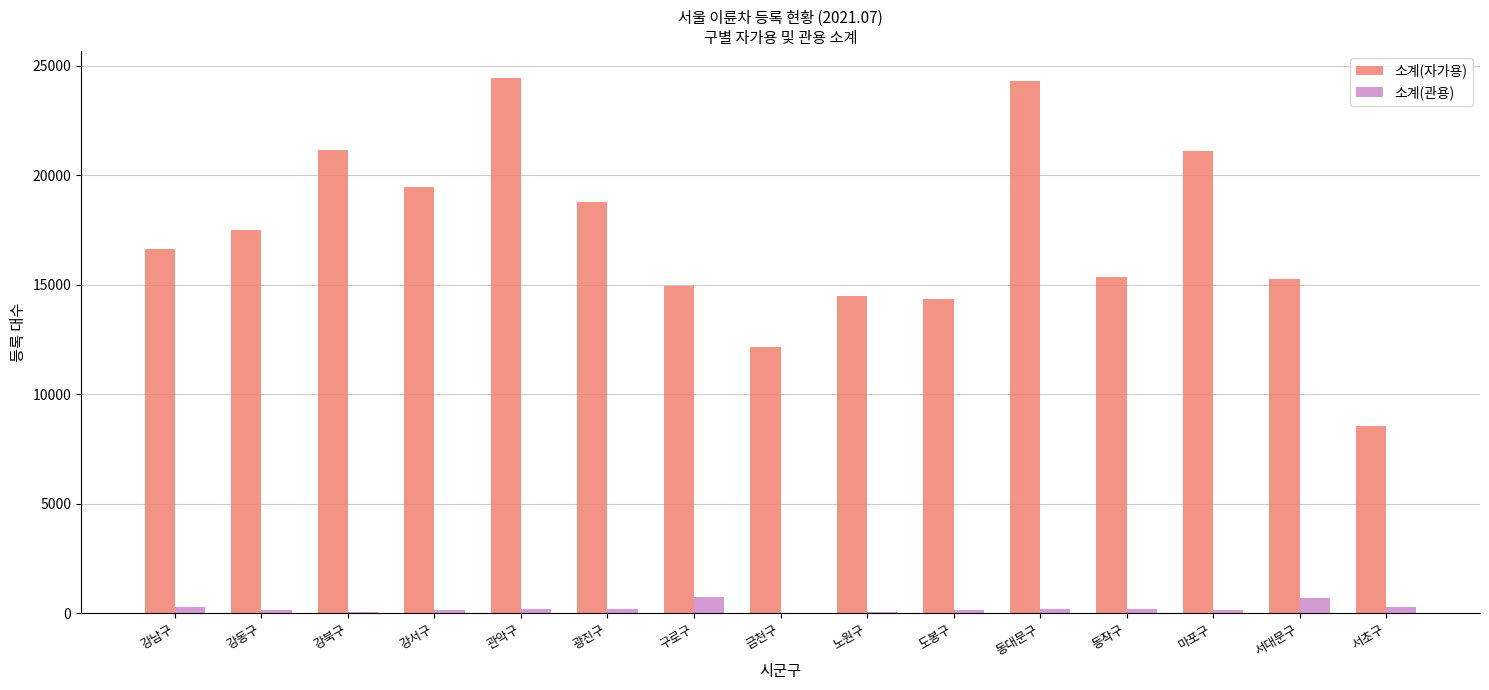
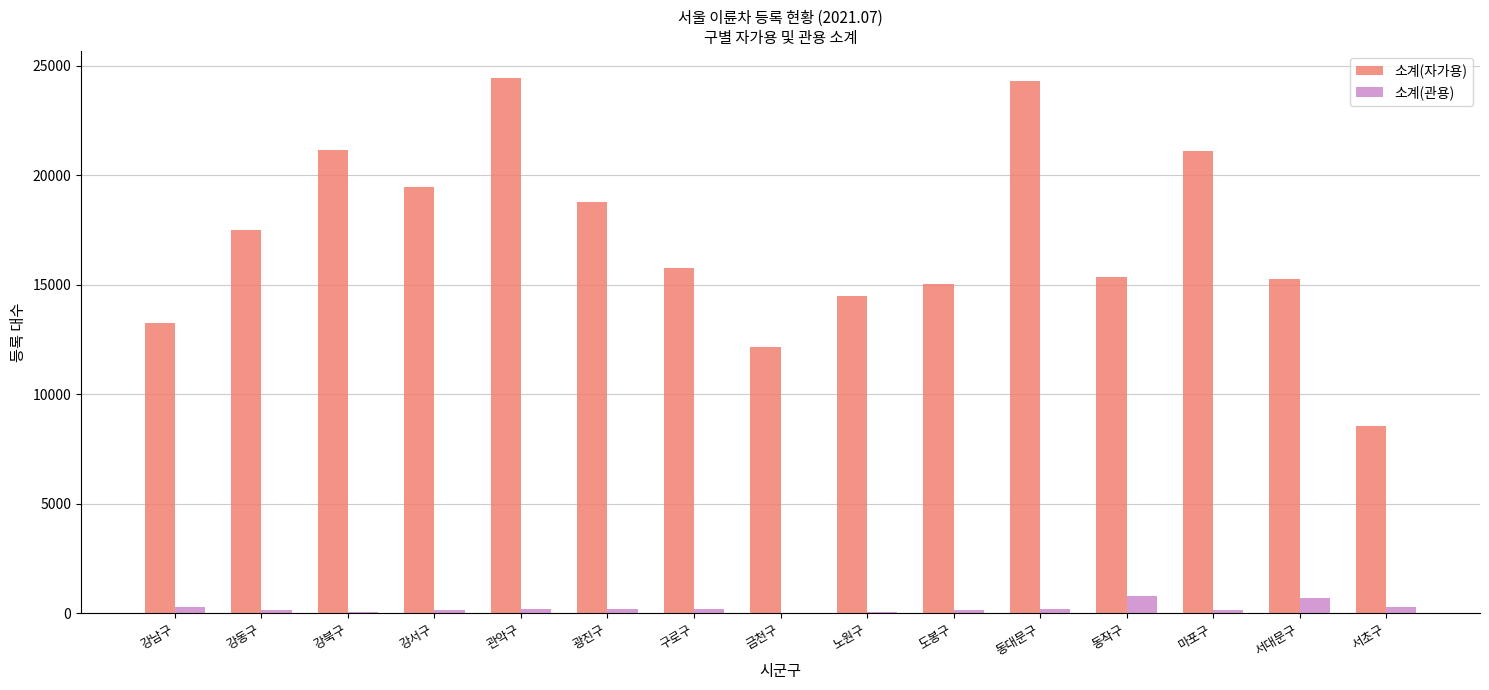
  {
    "소계(자가용)": {
-     "강남구": 16600,
+     "강남구": 13300,
      "강동구": 17500,
      "강북구": 21200,
      "강서구": 19500,
      "관악구": 24500,
      "광진구": 18800,
-     "구로구": 14900,
+     "구로구": 15800,
      "금천구": 12200,
      "노원구": 14500,
-     "도봉구": 14400,
+     "도봉구": 15100,
      "동대문구": 24300,
      "동작구": 15300,
      "마포구": 21100,
      "서대문구": 15300,
      "서초구": 8600
    },
    "소계(관용)": {
      "강남구": 300,
      "강동구": 100,
      "강서구": 200,
      "관악구": 200,
      "광진구": 200,
-     "구로구": 700,
+     "구로구": 200,
      "도봉구": 100,
      "동대문구": 200,
-     "동작구": 200,
+     "동작구": 800,
      "마포구": 200,
      "서대문구": 700,
      "서초구": 300
    }
  }
